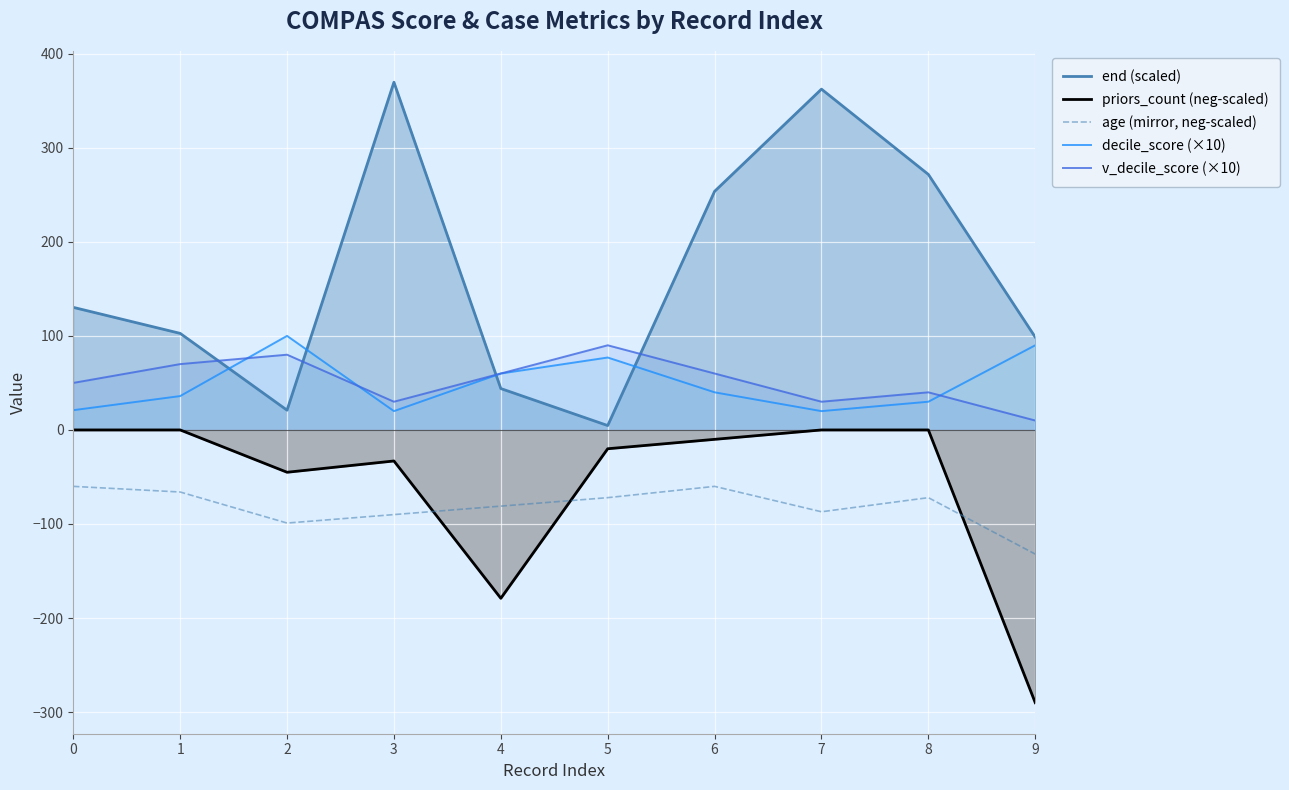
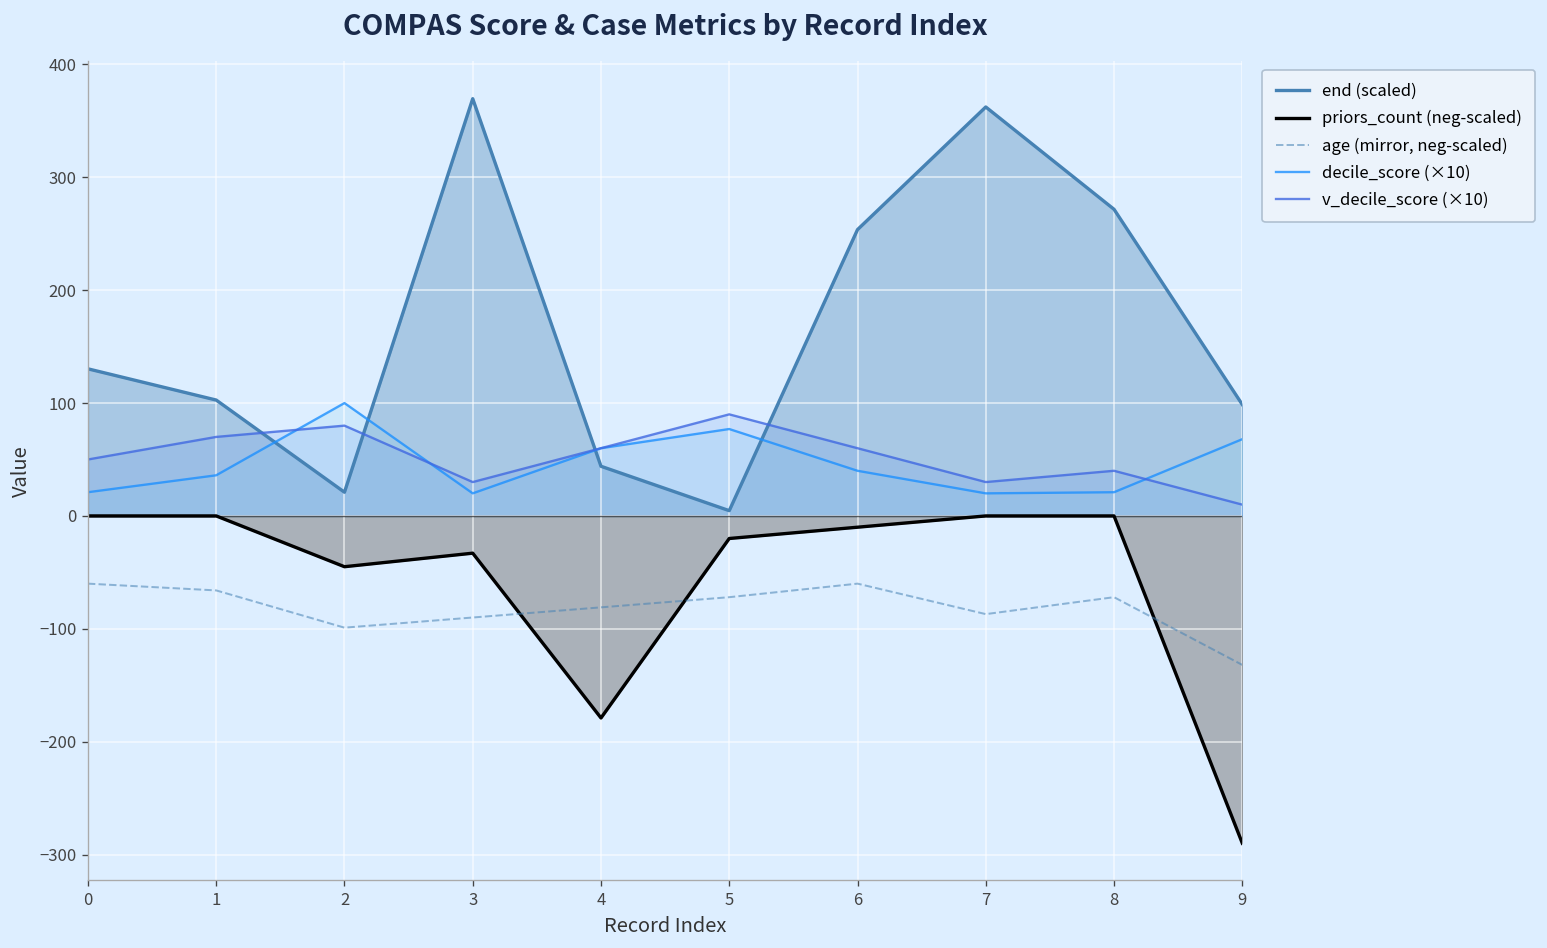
  {
    "priors_count (neg-scaled)": {
      "2": -50,
      "3": -30,
      "4": -180,
      "5": -20,
      "6": -10,
      "9": -290
    },
    "decile_score (×10)": {
      "0": 20,
      "1": 40,
      "2": 100,
      "3": 20,
      "5": 80,
      "6": 40,
      "7": 20,
-     "8": 30,
-     "9": 90
+     "8": 20,
+     "9": 70
    }
  }
